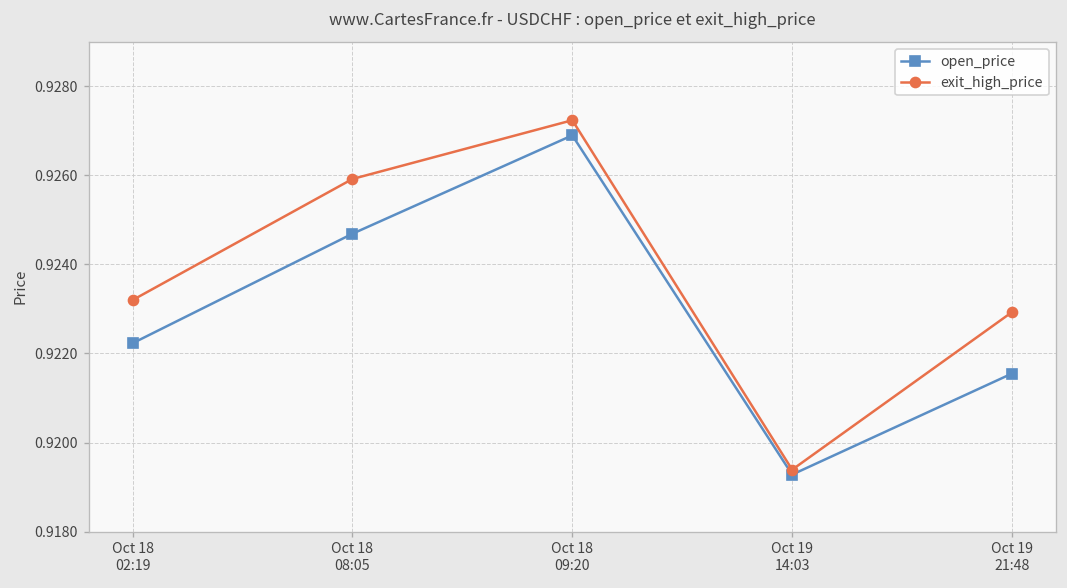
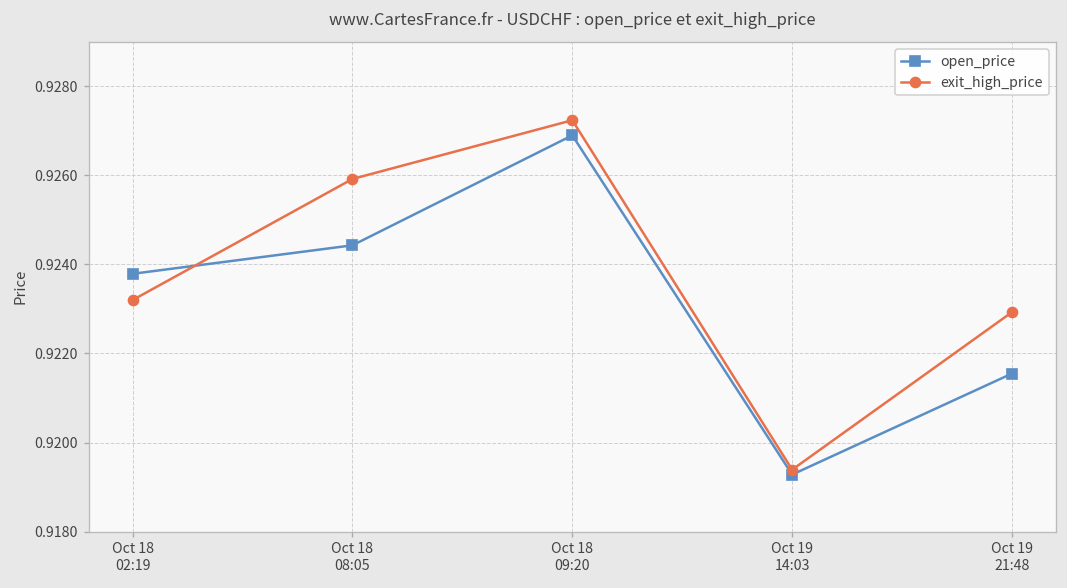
  {
    "open_price": {
-     "Oct 18 02:19": 0.9222,
-     "Oct 18 08:05": 0.9247,
+     "Oct 18 02:19": 0.9238,
+     "Oct 18 08:05": 0.9244,
      "Oct 18 09:20": 0.9269,
      "Oct 19 14:03": 0.9193,
      "Oct 19 21:48": 0.9216
    },
    "exit_high_price": {
      "Oct 18 02:19": 0.9232,
      "Oct 18 08:05": 0.9259,
      "Oct 18 09:20": 0.9272,
      "Oct 19 14:03": 0.9194,
      "Oct 19 21:48": 0.9229
    }
  }
